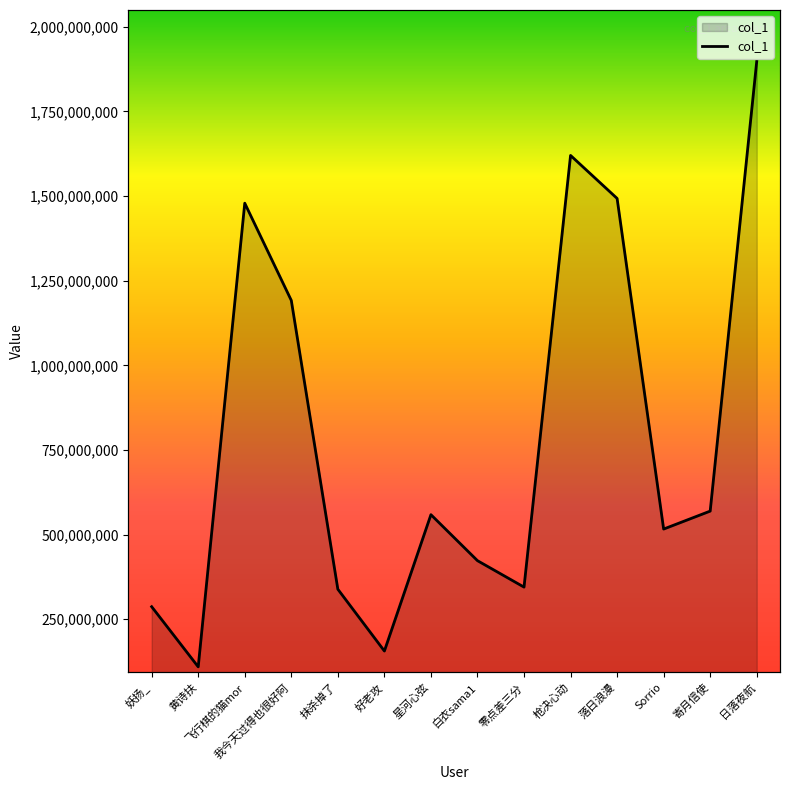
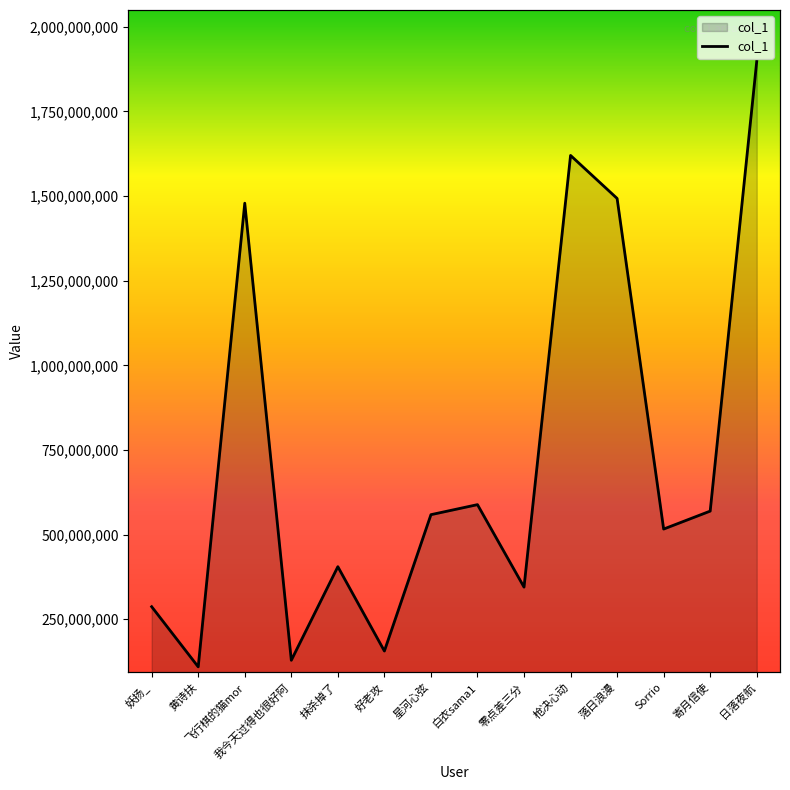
  {
    "妖扬_": "290,000,000",
    "黄诗扶": "110,000,000",
    "飞行棋的猫mor": "1,480,000,000",
-   "我今天过得也很好阿": "1,190,000,000",
-   "抹杀掉了": "340,000,000",
+   "我今天过得也很好阿": "130,000,000",
+   "抹杀掉了": "410,000,000",
    "好老攻": "160,000,000",
    "星河心弦": "560,000,000",
-   "白衣sama1": "420,000,000",
+   "白衣sama1": "590,000,000",
    "零点差三分": "350,000,000",
    "枪决心动": "1,620,000,000",
    "落日浪漫": "1,490,000,000",
    "Sorrio": "520,000,000",
    "寄月信使": "570,000,000",
    "日落夜航": "1,900,000,000"
  }
